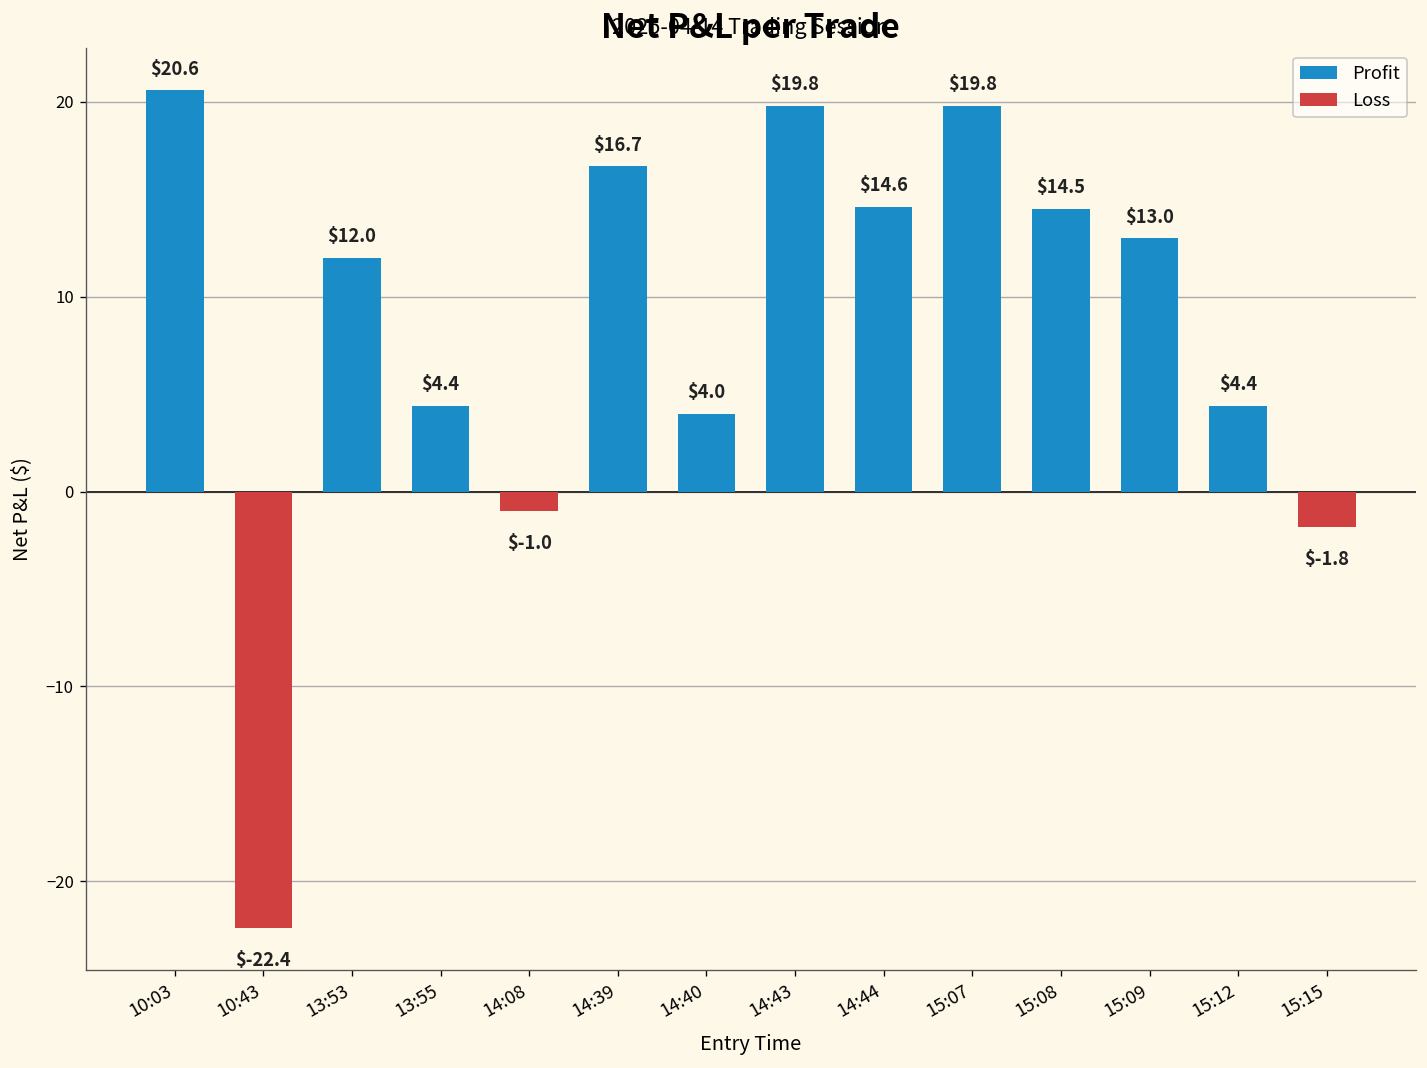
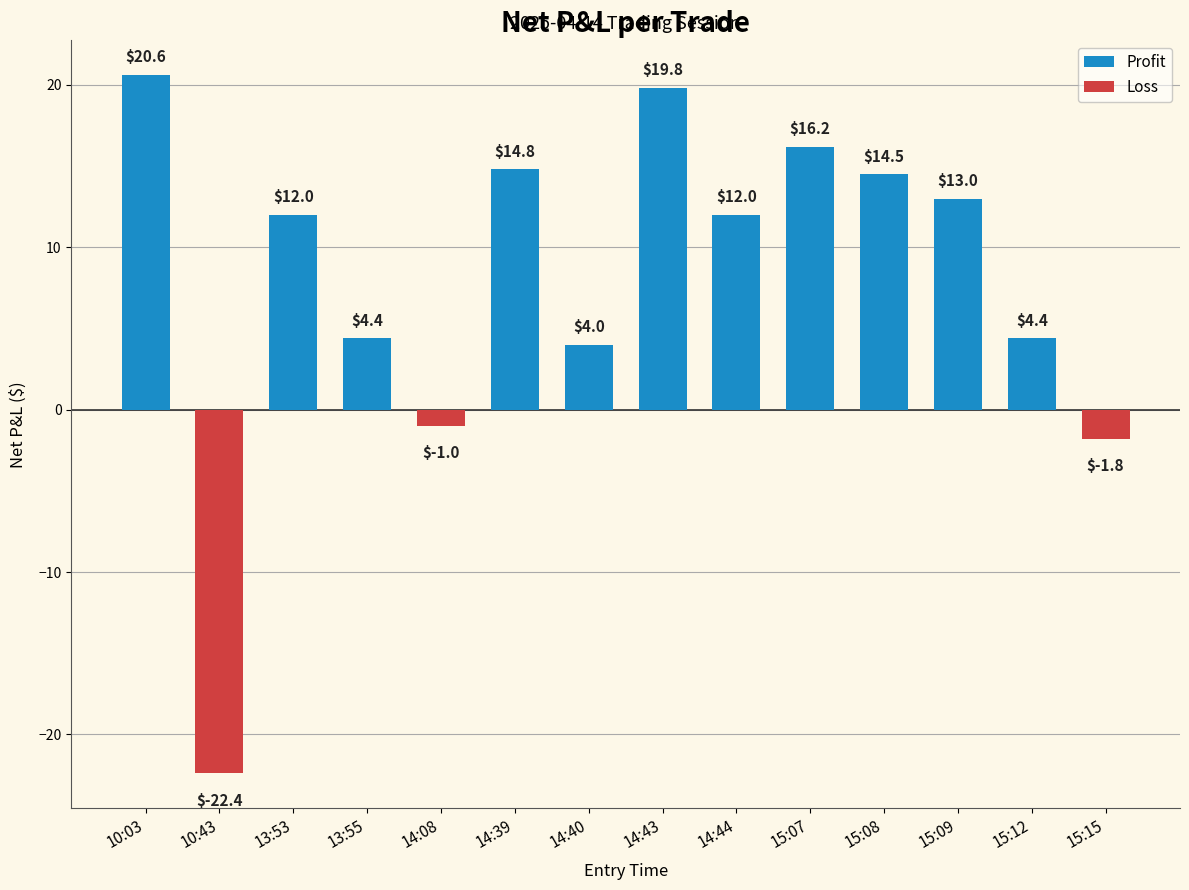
  {
    "Profit": {
      "10:03": "$20.6",
      "13:53": "$12.0",
      "13:55": "$4.4",
-     "14:39": "$16.7",
+     "14:39": "$14.8",
      "14:40": "$4.0",
      "14:43": "$19.8",
-     "14:44": "$14.6",
-     "15:07": "$19.8",
+     "14:44": "$12.0",
+     "15:07": "$16.2",
      "15:08": "$14.5",
      "15:09": "$13.0",
      "15:12": "$4.4"
    },
    "Loss": {
      "10:43": "$-22.4",
      "14:08": "$-1.0",
      "15:15": "$-1.8"
    }
  }
